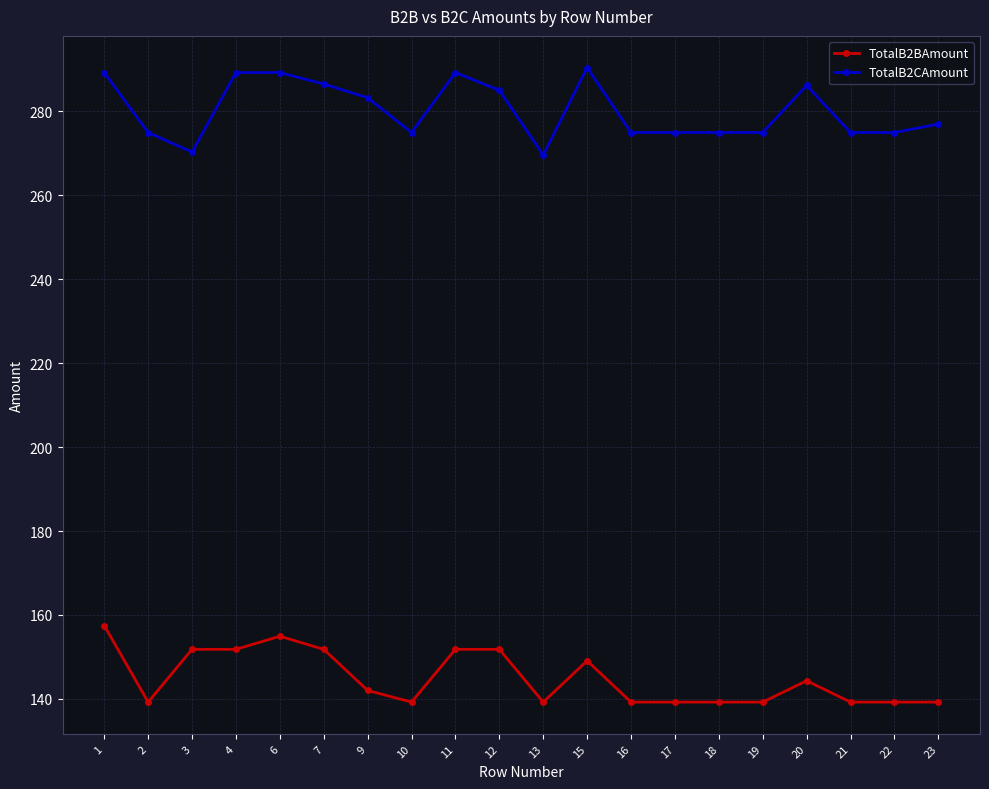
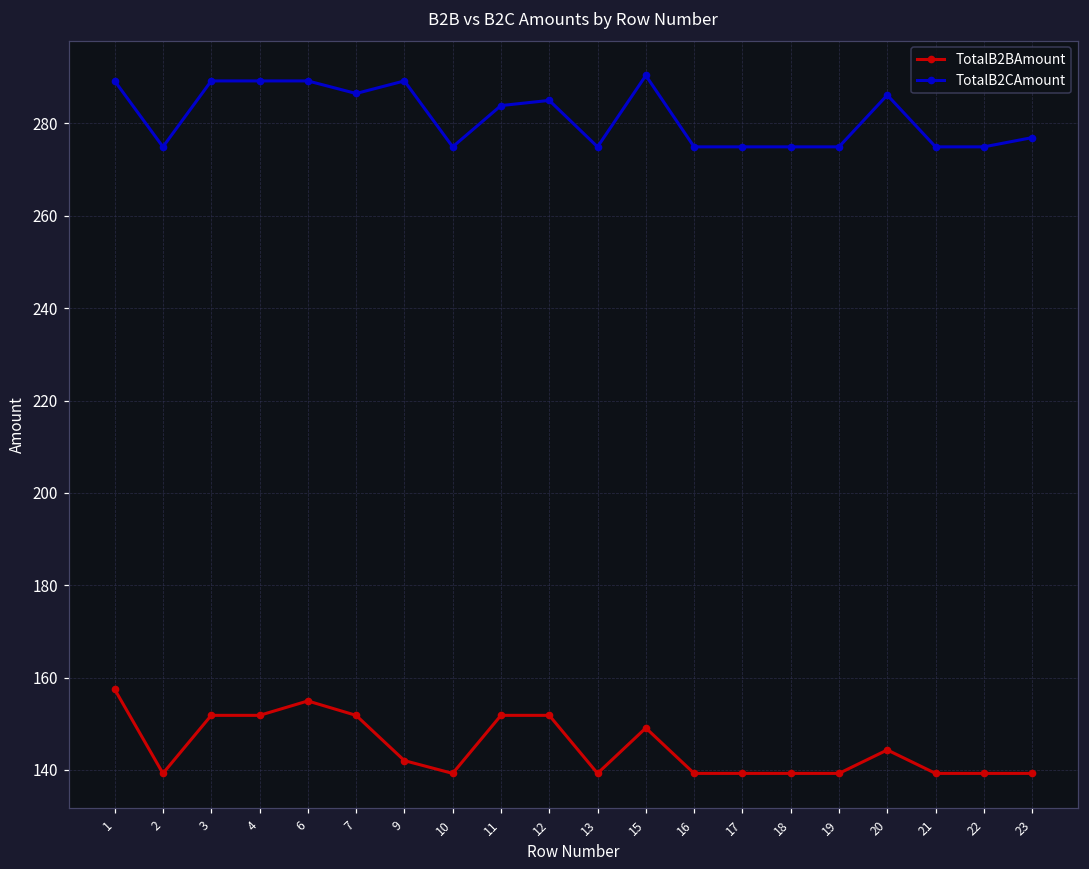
  {
    "TotalB2BAmount": {
      "1": 157,
      "2": 139,
      "3": 152,
      "4": 152,
      "6": 155,
      "7": 152,
      "9": 142,
      "10": 139,
      "11": 152,
      "12": 152,
      "13": 139,
      "15": 149,
      "16": 139,
      "17": 139,
      "18": 139,
      "19": 139,
      "20": 144,
      "21": 139,
      "22": 139,
      "23": 139
    },
    "TotalB2CAmount": {
      "1": 289,
      "2": 275,
-     "3": 270,
+     "3": 289,
      "4": 289,
      "6": 289,
      "7": 287,
-     "9": 283,
+     "9": 289,
      "10": 275,
-     "11": 289,
+     "11": 284,
      "12": 285,
-     "13": 270,
+     "13": 275,
      "15": 290,
      "16": 275,
      "17": 275,
      "18": 275,
      "19": 275,
      "20": 286,
      "21": 275,
      "22": 275,
      "23": 277
    }
  }
